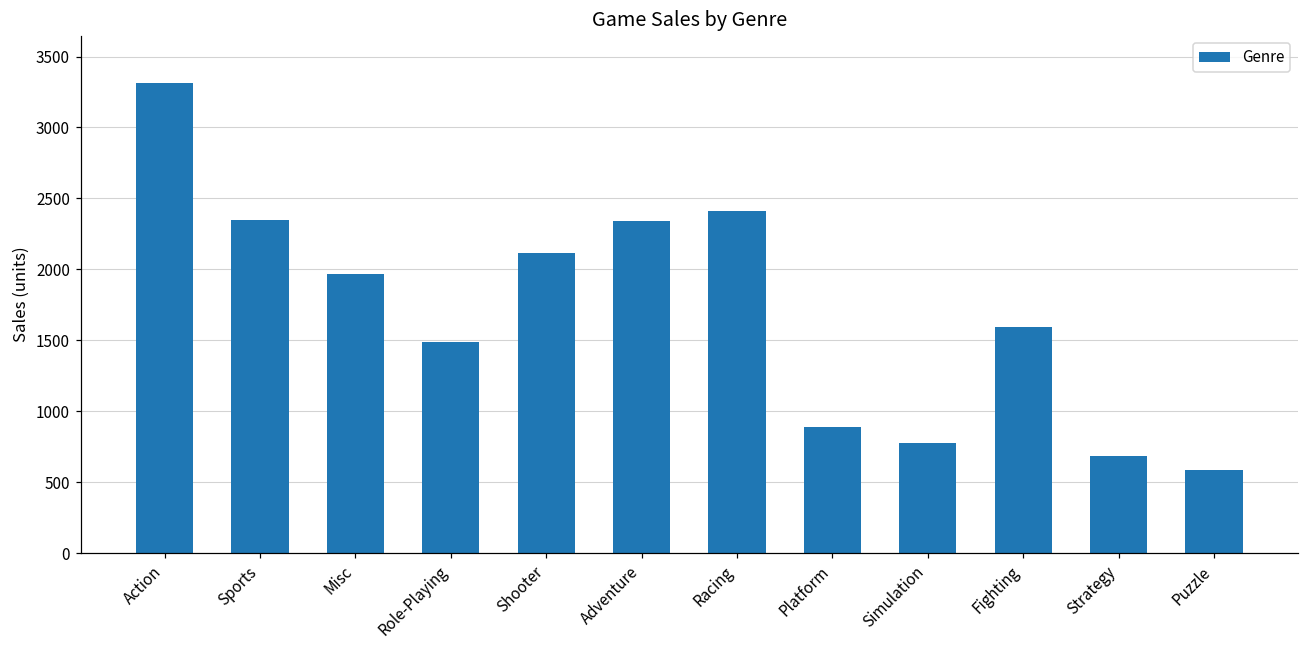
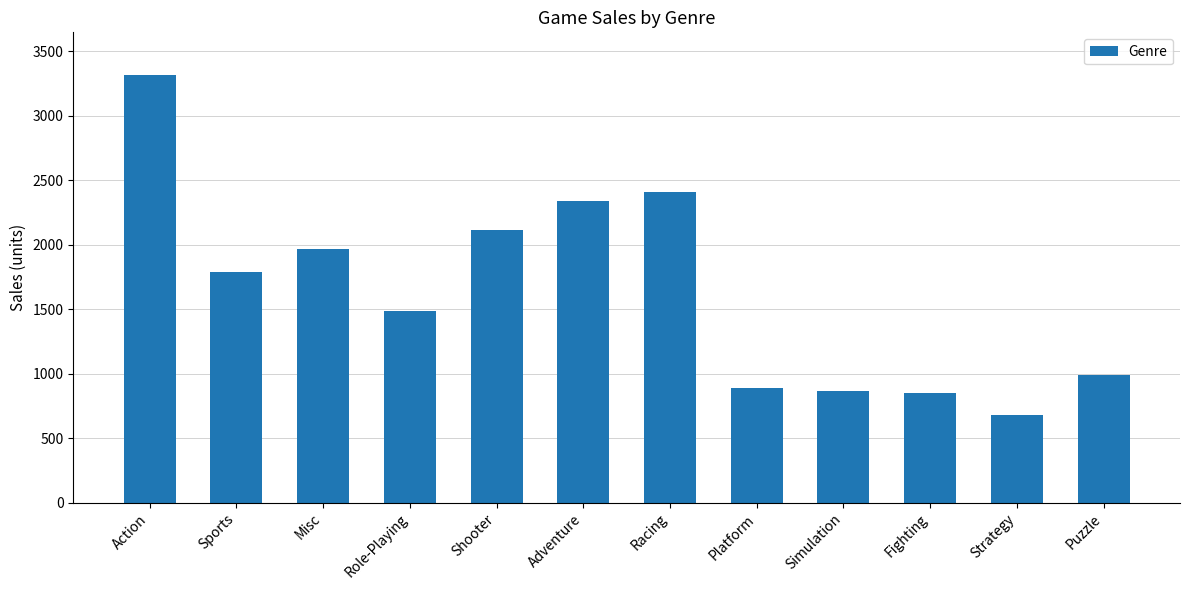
  {
    "Action": 3320,
-   "Sports": 2350,
+   "Sports": 1790,
    "Misc": 1960,
    "Role-Playing": 1490,
    "Shooter": 2110,
    "Adventure": 2340,
    "Racing": 2410,
    "Platform": 890,
-   "Simulation": 780,
-   "Fighting": 1590,
+   "Simulation": 870,
+   "Fighting": 850,
    "Strategy": 680,
-   "Puzzle": 580
+   "Puzzle": 990
  }
